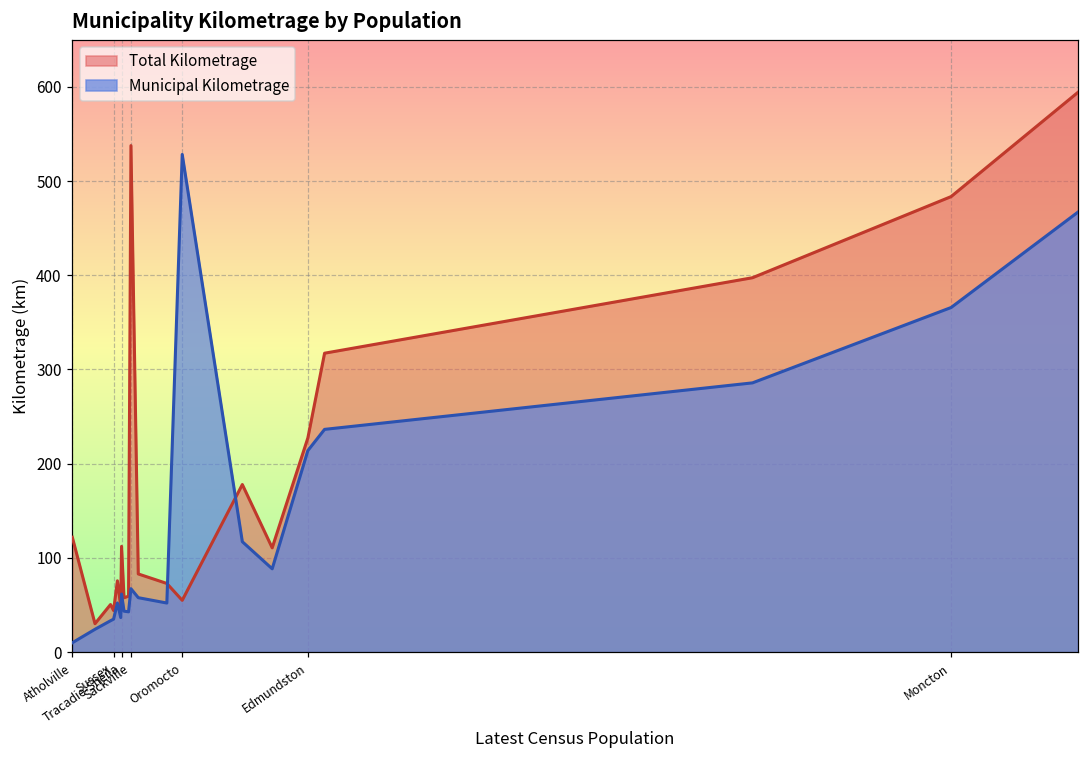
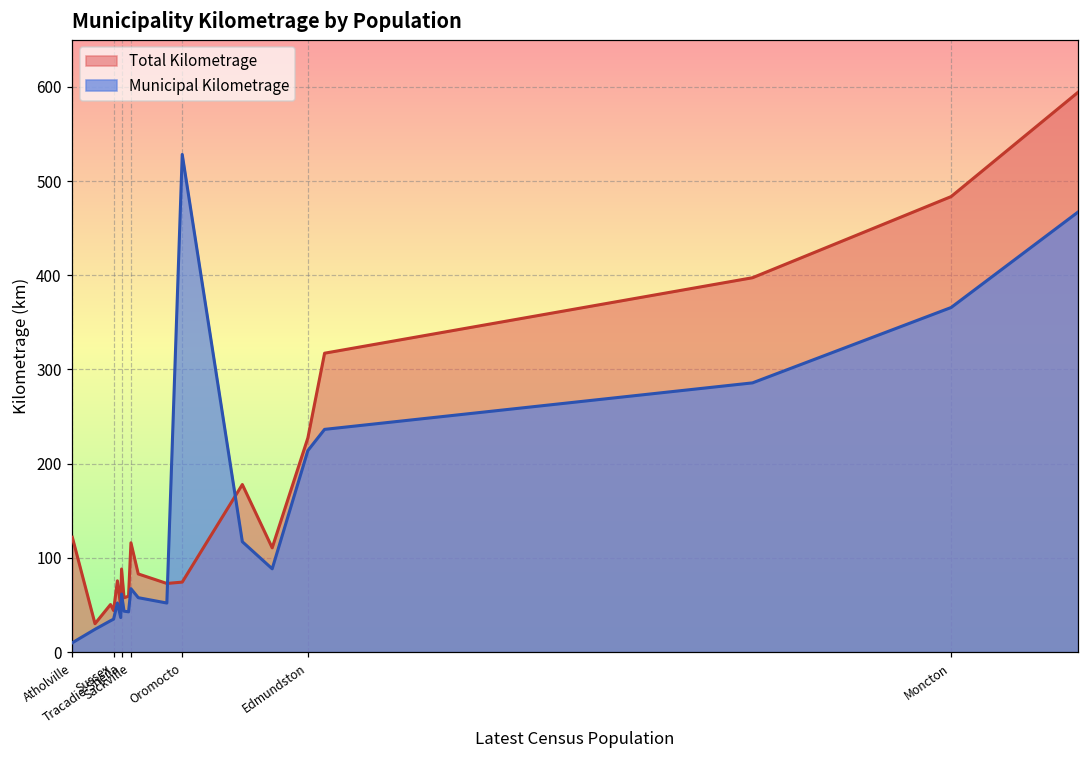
  {
    "Total Kilometrage": {
      "Atholville": 120,
      "Sussex": 40,
-     "Tracadie-Sheila": 110,
-     "Sackville": 540,
-     "Oromocto": 50,
+     "Tracadie-Sheila": 90,
+     "Sackville": 120,
+     "Oromocto": 70,
      "Edmundston": 230,
      "Moncton": 480
    },
    "Municipal Kilometrage": {
      "Atholville": 10,
      "Sussex": 40,
      "Tracadie-Sheila": 60,
      "Sackville": 70,
      "Oromocto": 530,
      "Edmundston": 210,
      "Moncton": 370
    }
  }
